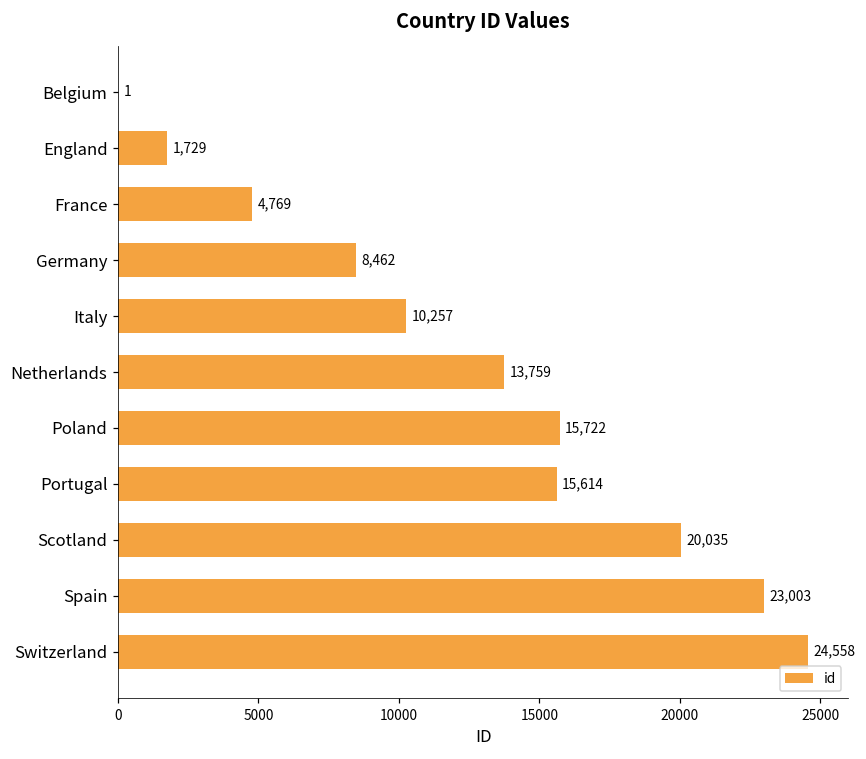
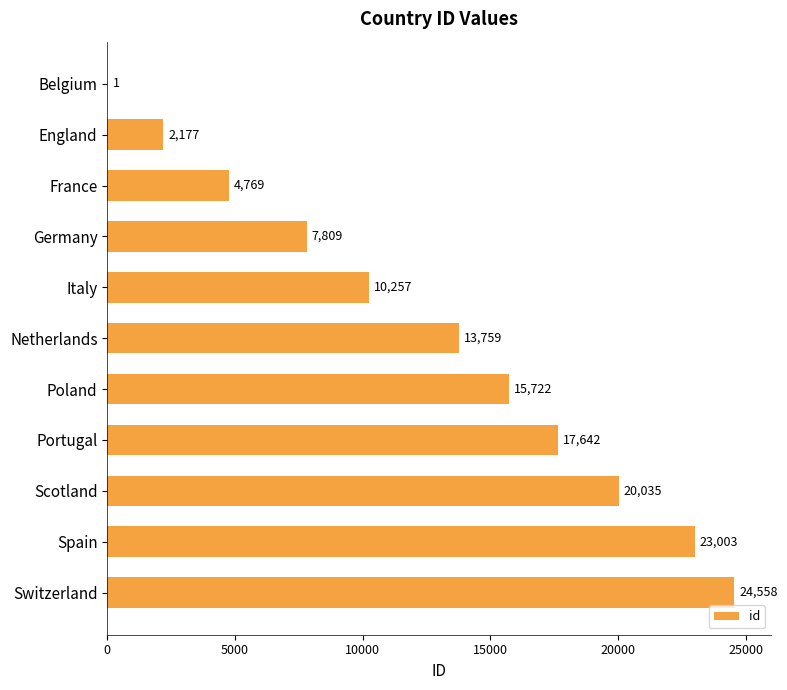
  {
    "Belgium": "1",
-   "England": "1,729",
+   "England": "2,177",
    "France": "4,769",
-   "Germany": "8,462",
+   "Germany": "7,809",
    "Italy": "10,257",
    "Netherlands": "13,759",
    "Poland": "15,722",
-   "Portugal": "15,614",
+   "Portugal": "17,642",
    "Scotland": "20,035",
    "Spain": "23,003",
    "Switzerland": "24,558"
  }
